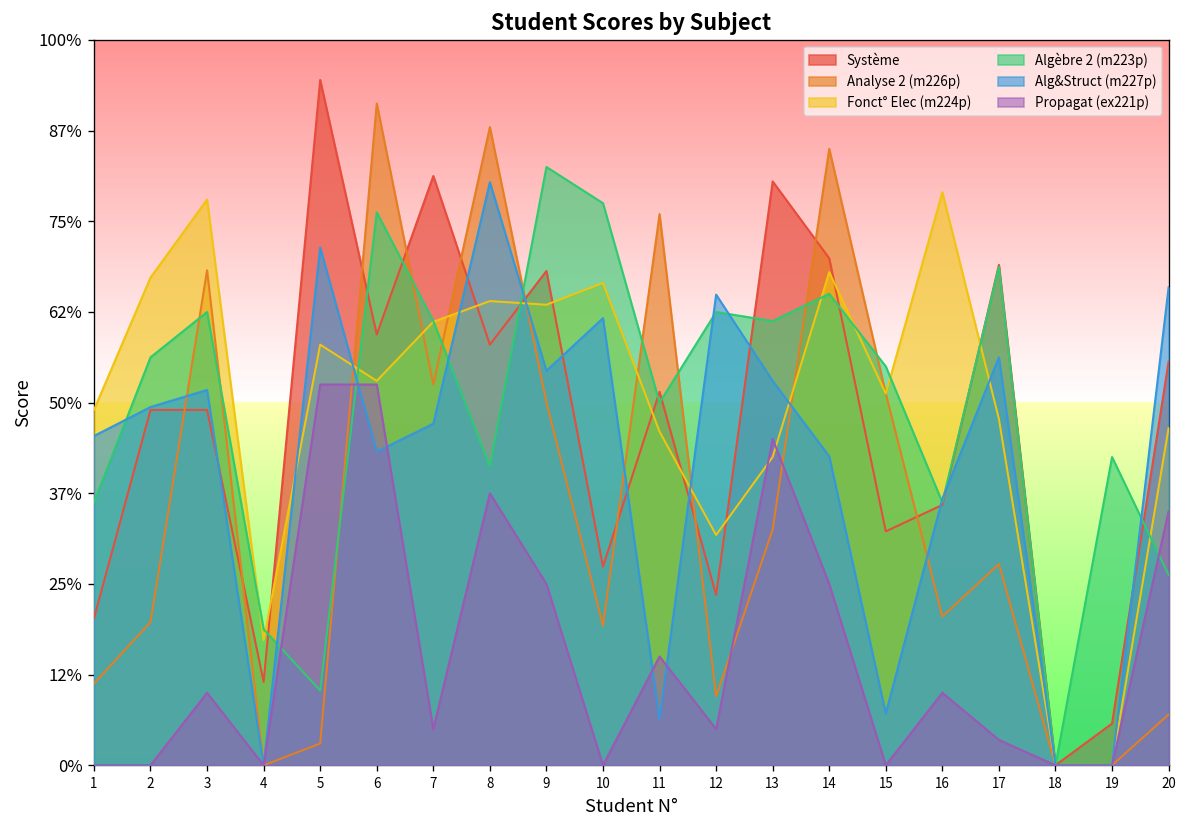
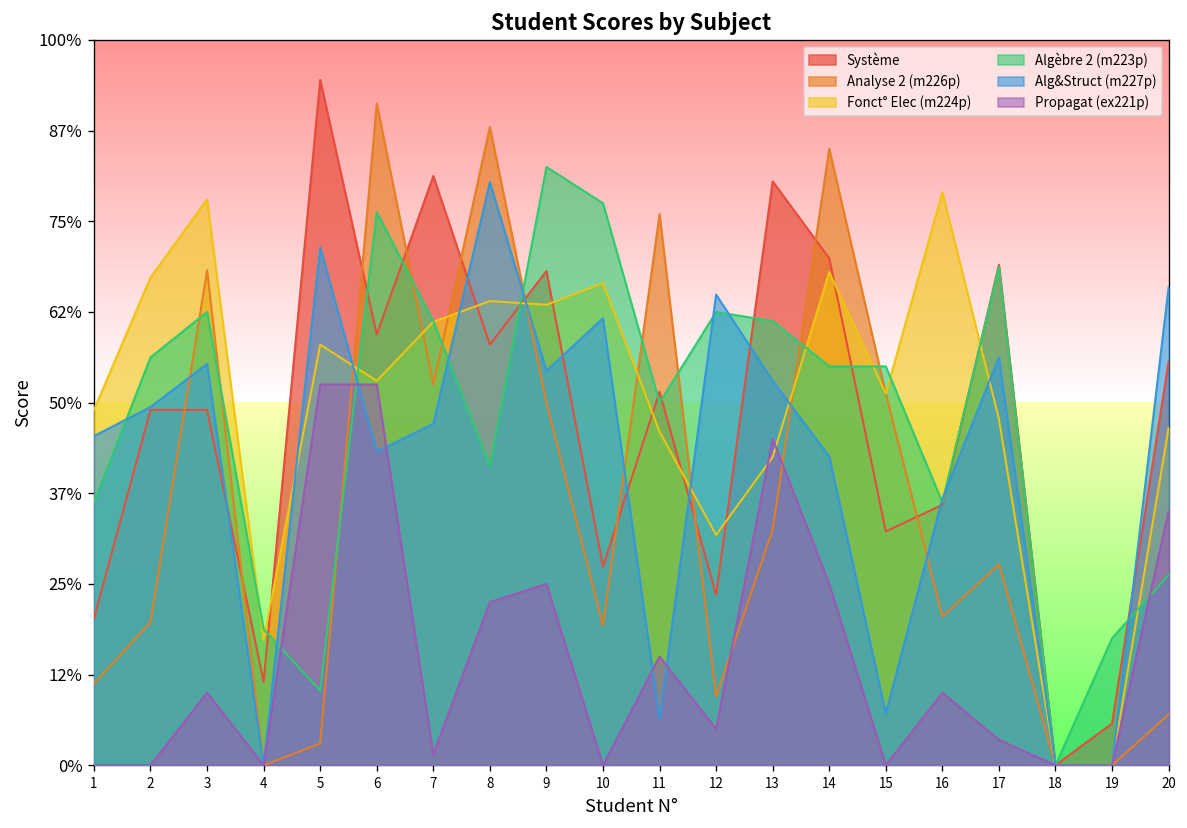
  {
    "Algèbre 2 (m223p)": {
      "1": "36%",
      "2": "56%",
      "3": "63%",
      "4": "19%",
      "5": "10%",
      "6": "76%",
      "8": "41%",
      "9": "83%",
      "10": "78%",
      "11": "50%",
      "12": "63%",
      "13": "61%",
-     "14": "65%",
+     "14": "55%",
      "15": "55%",
-     "19": "43%",
+     "19": "18%",
      "20": "26%"
    },
    "Alg&Struct (m227p)": {
      "1": "45%",
-     "3": "52%",
+     "3": "55%",
      "5": "71%",
      "6": "43%",
      "7": "47%",
      "8": "80%",
      "9": "54%",
      "10": "62%",
      "11": "6%",
      "12": "65%",
      "13": "53%",
      "14": "43%",
      "15": "7%",
      "16": "37%",
      "17": "56%",
      "20": "66%"
    },
    "Propagat (ex221p)": {
      "1": "0%",
      "2": "0%",
      "3": "10%",
      "5": "53%",
      "6": "53%",
-     "7": "5%",
-     "8": "38%",
+     "7": "2%",
+     "8": "23%",
      "9": "25%",
      "10": "0%",
      "11": "15%",
      "12": "5%",
      "13": "45%",
      "14": "25%",
      "15": "0%",
      "16": "10%",
      "17": "4%",
      "20": "35%"
    }
  }
